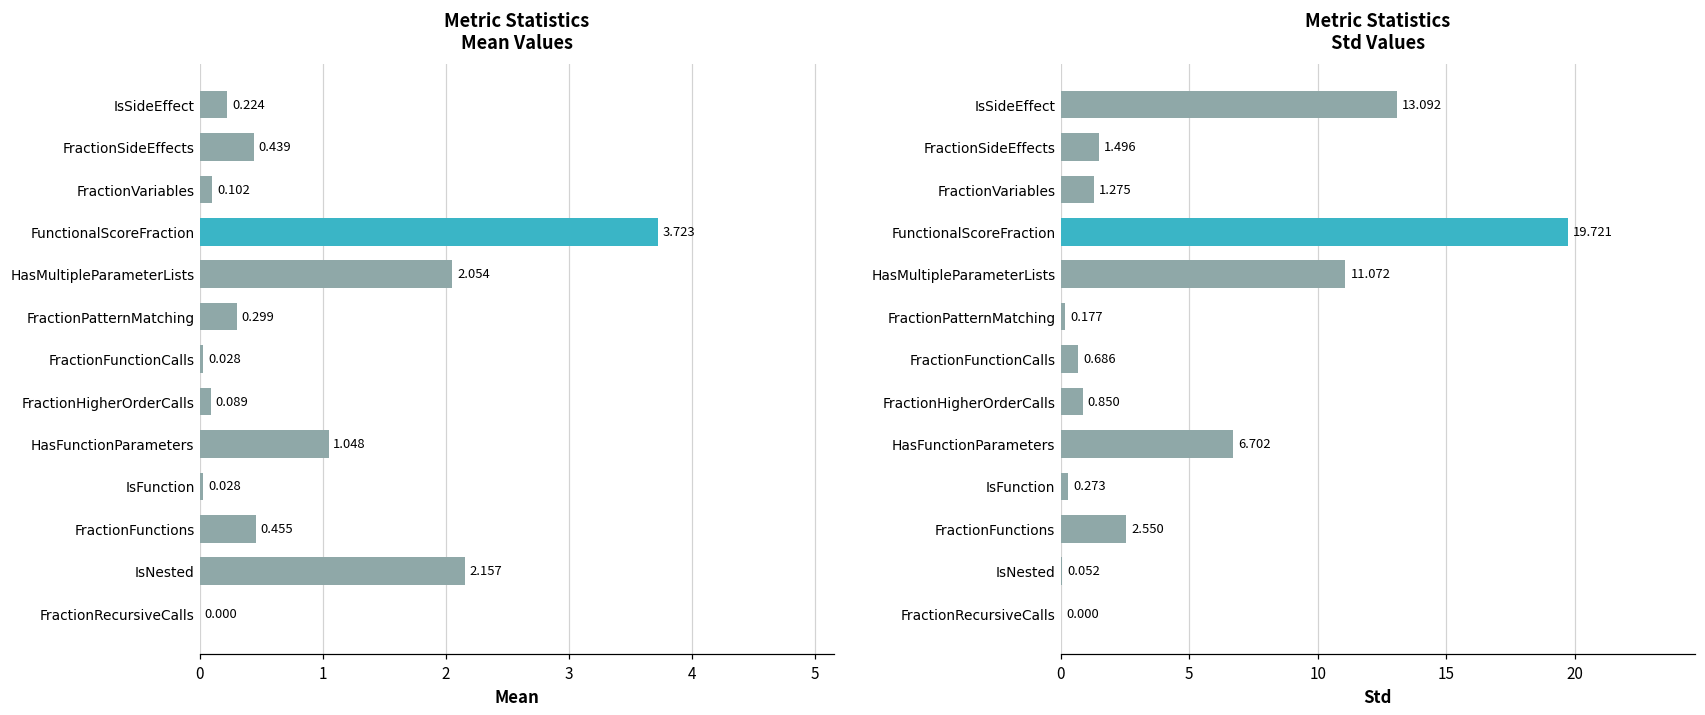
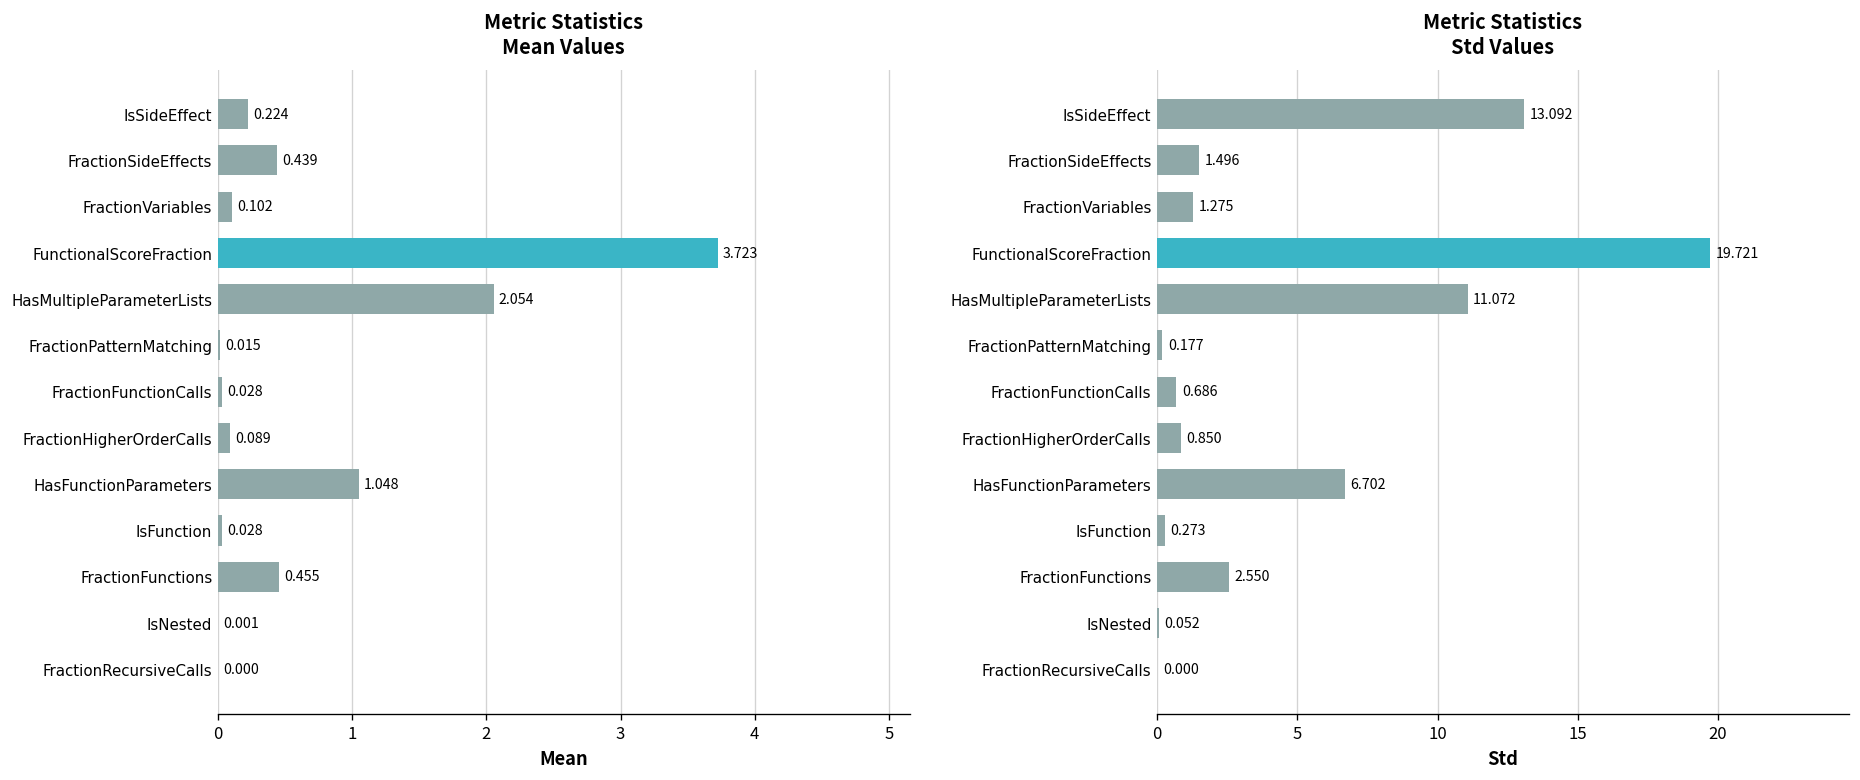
  {
    "Metric Statistics Mean Values": {
      "IsSideEffect": 0.224,
      "FractionSideEffects": 0.439,
      "FractionVariables": 0.102,
      "FunctionalScoreFraction": 3.723,
      "HasMultipleParameterLists": 2.054,
-     "FractionPatternMatching": 0.299,
+     "FractionPatternMatching": 0.015,
      "FractionFunctionCalls": 0.028,
      "FractionHigherOrderCalls": 0.089,
      "HasFunctionParameters": 1.048,
      "IsFunction": 0.028,
      "FractionFunctions": 0.455,
-     "IsNested": 2.157,
+     "IsNested": 0.001,
      "FractionRecursiveCalls": 0.000
    },
    "Metric Statistics Std Values": {
      "IsSideEffect": 13.092,
      "FractionSideEffects": 1.496,
      "FractionVariables": 1.275,
      "FunctionalScoreFraction": 19.721,
      "HasMultipleParameterLists": 11.072,
      "FractionPatternMatching": 0.177,
      "FractionFunctionCalls": 0.686,
      "FractionHigherOrderCalls": 0.850,
      "HasFunctionParameters": 6.702,
      "IsFunction": 0.273,
      "FractionFunctions": 2.550,
      "IsNested": 0.052,
      "FractionRecursiveCalls": 0.000
    }
  }
